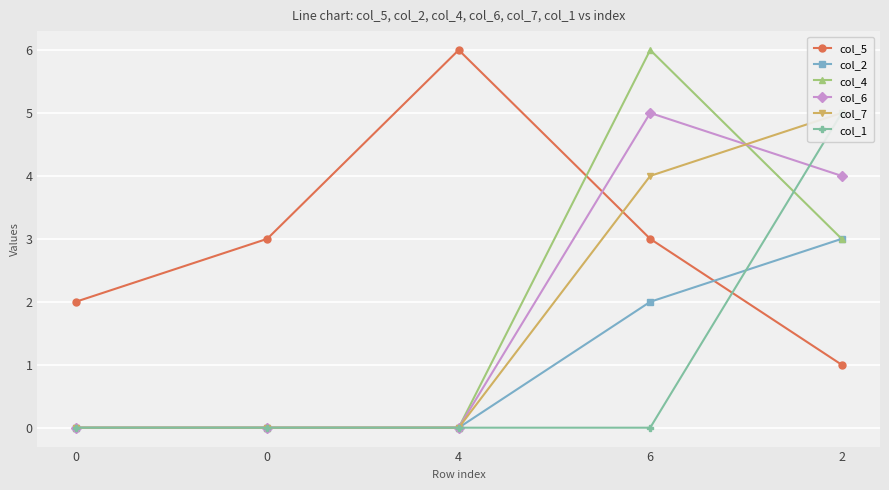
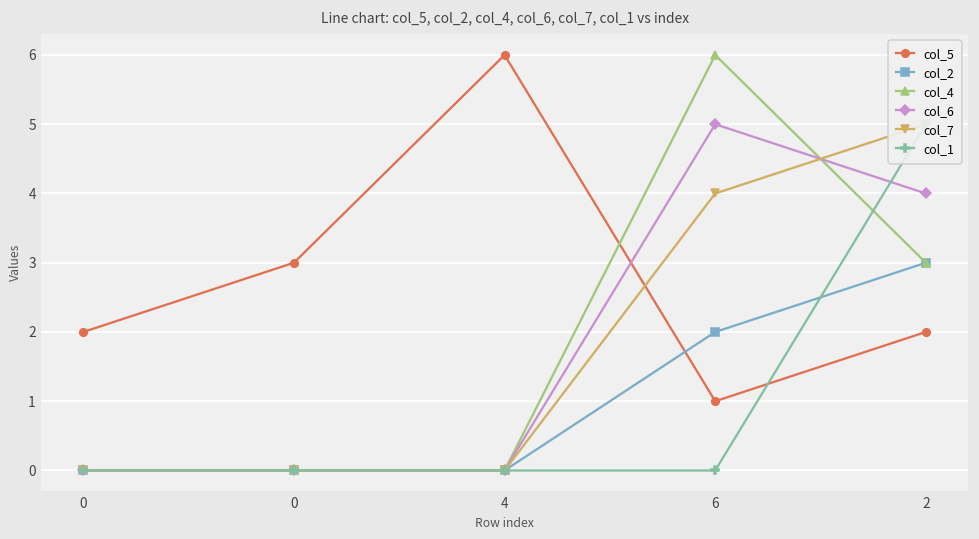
  {
    "col_5": {
      "4": 6,
-     "6": 3,
-     "2": 1
+     "6": 1,
+     "2": 2
    },
    "col_6": {
      "6": 5,
      "2": 4
    }
  }
